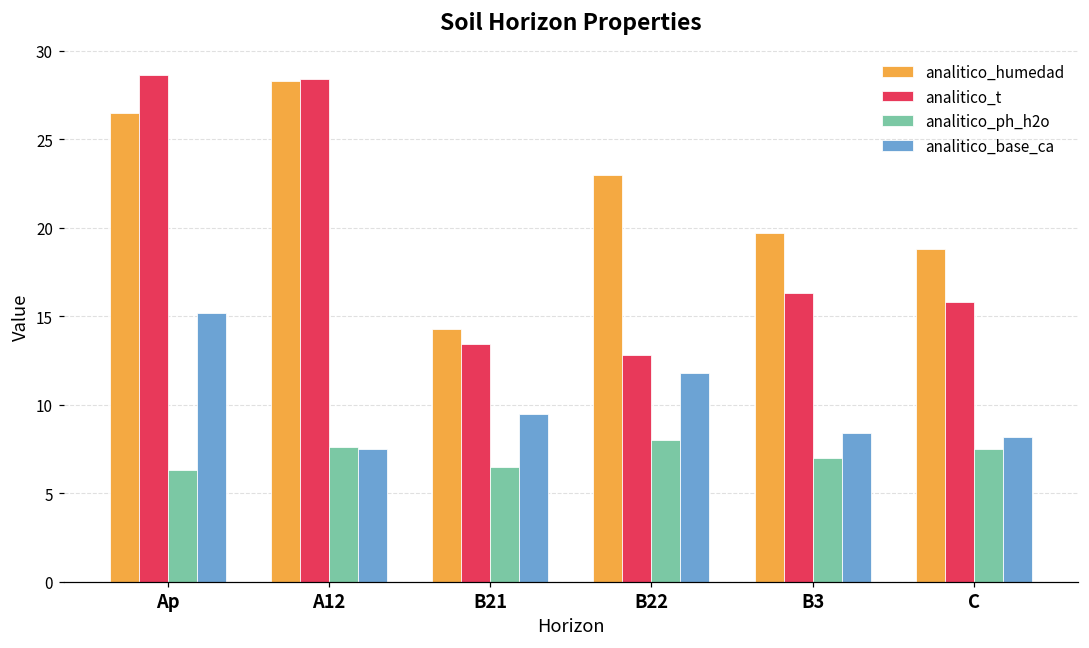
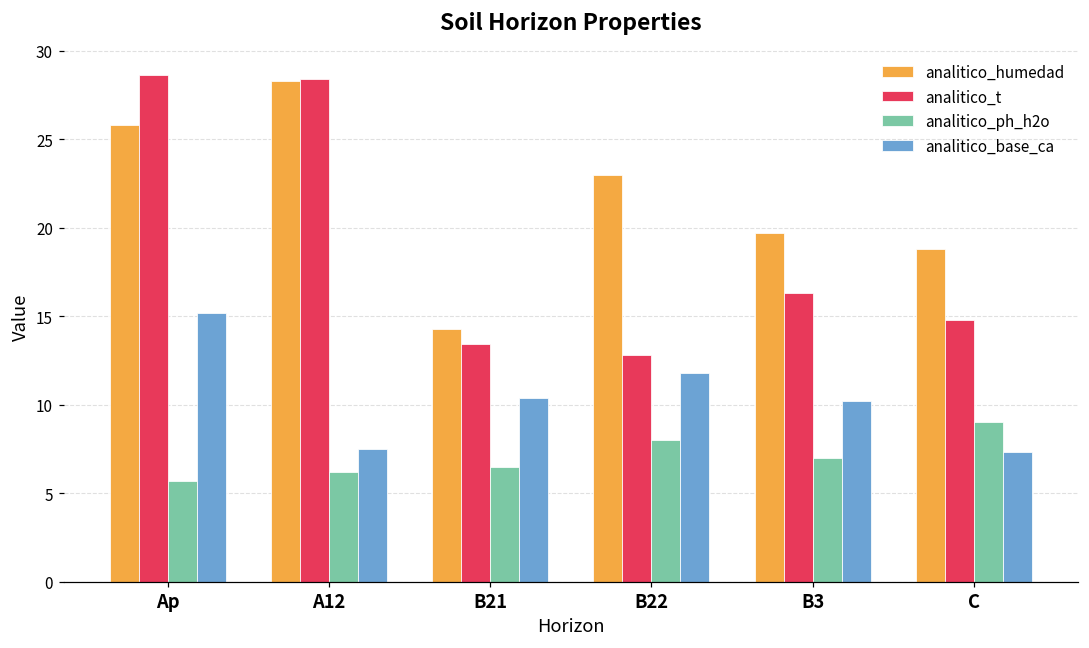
  {
    "analitico_humedad": {
-     "Ap": 26.5,
+     "Ap": 25.8,
      "A12": 28.3,
      "B21": 14.3,
      "B22": 23.0,
      "B3": 19.7,
      "C": 18.8
    },
    "analitico_t": {
      "Ap": 28.6,
      "A12": 28.4,
      "B21": 13.4,
      "B22": 12.8,
      "B3": 16.3,
-     "C": 15.8
+     "C": 14.8
    },
    "analitico_ph_h2o": {
-     "Ap": 6.3,
-     "A12": 7.6,
+     "Ap": 5.7,
+     "A12": 6.2,
      "B21": 6.5,
      "B22": 8.0,
      "B3": 7.0,
-     "C": 7.5
+     "C": 9.0
    },
    "analitico_base_ca": {
      "Ap": 15.2,
      "A12": 7.5,
-     "B21": 9.5,
+     "B21": 10.4,
      "B22": 11.8,
-     "B3": 8.4,
-     "C": 8.2
+     "B3": 10.2,
+     "C": 7.3
    }
  }
